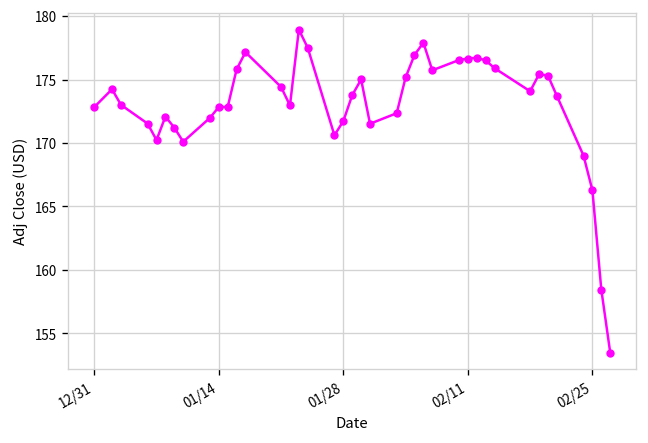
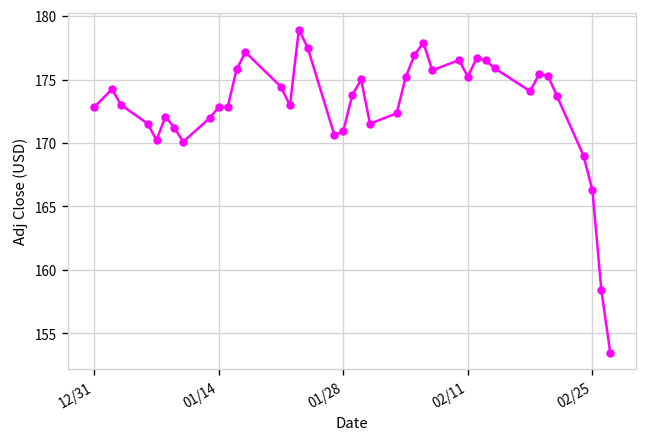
  {
    "12/31": 172.8,
    "01/14": 172.8,
-   "01/28": 171.7,
-   "02/11": 176.7,
+   "01/28": 171.0,
+   "02/11": 175.2,
    "02/25": 166.3
  }
